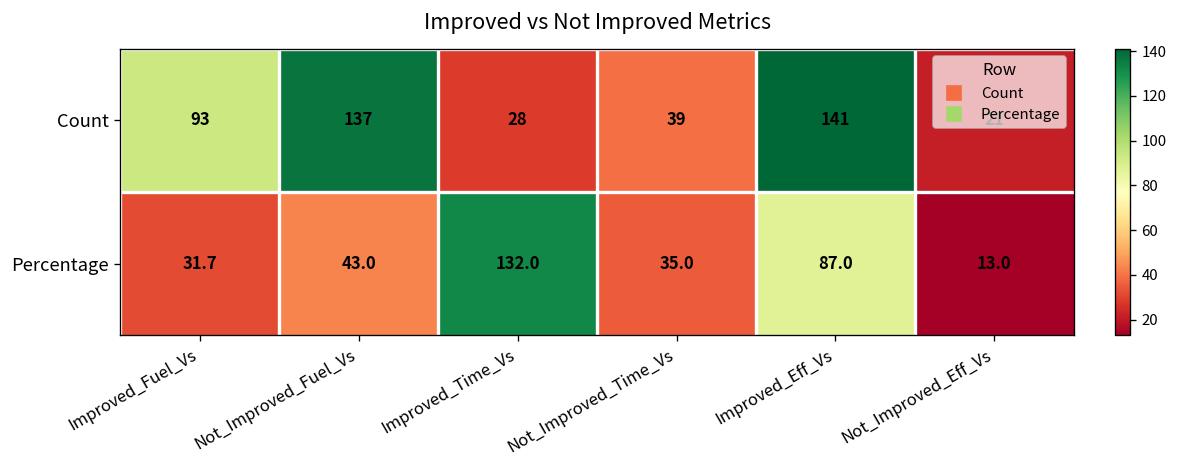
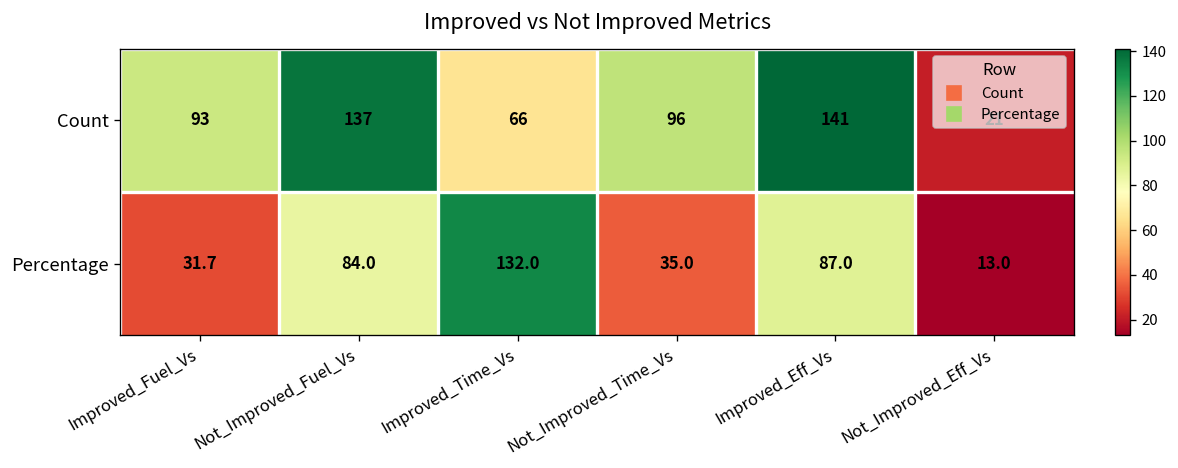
  {
    "Count": {
      "Improved_Fuel_Vs": 93,
      "Not_Improved_Fuel_Vs": 137,
-     "Improved_Time_Vs": 28,
-     "Not_Improved_Time_Vs": 39,
+     "Improved_Time_Vs": 66,
+     "Not_Improved_Time_Vs": 96,
      "Improved_Eff_Vs": 141
    },
    "Percentage": {
      "Improved_Fuel_Vs": 31.7,
-     "Not_Improved_Fuel_Vs": 43.0,
+     "Not_Improved_Fuel_Vs": 84.0,
      "Improved_Time_Vs": 132.0,
      "Not_Improved_Time_Vs": 35.0,
      "Improved_Eff_Vs": 87.0,
      "Not_Improved_Eff_Vs": 13.0
    }
  }
